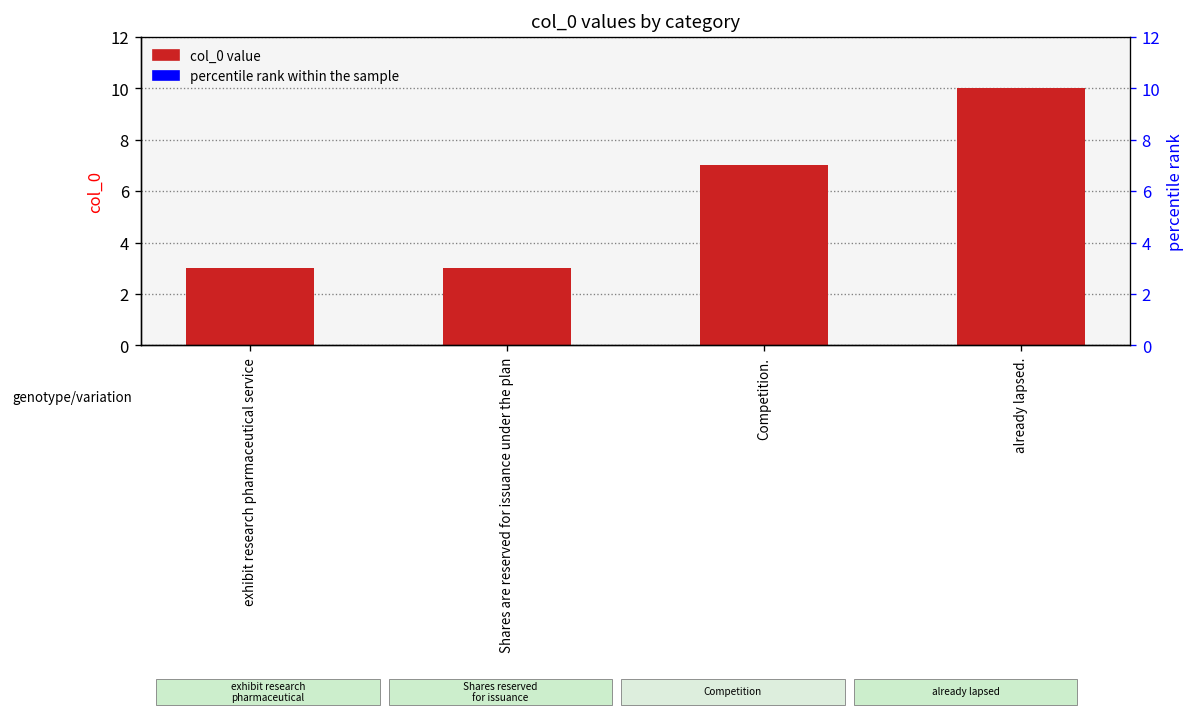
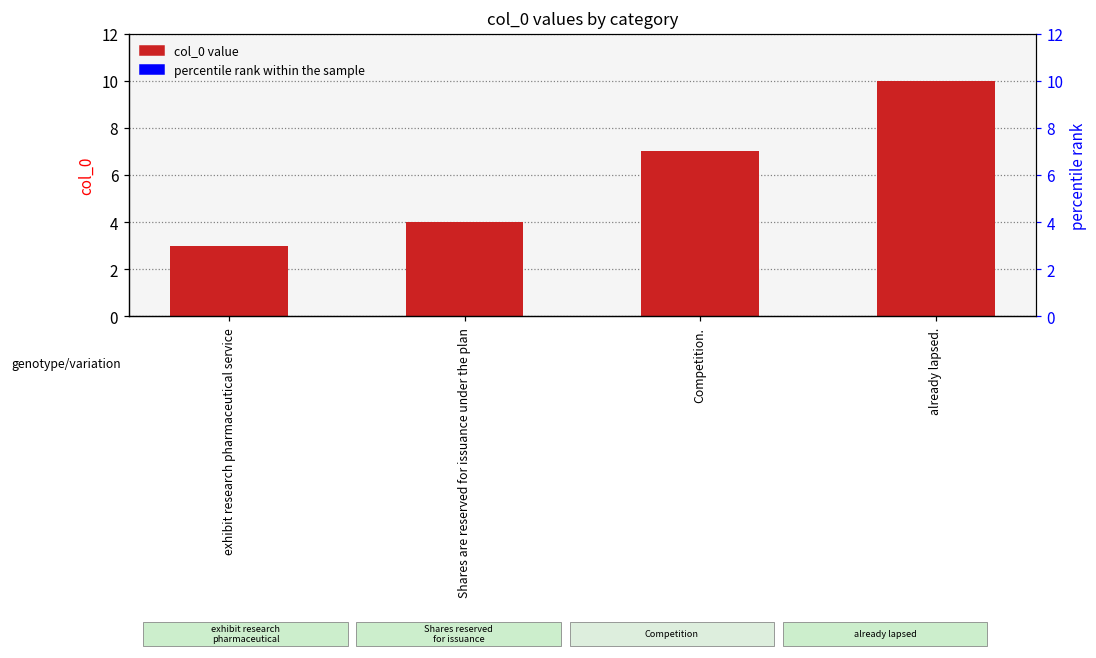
  {
    "exhibit research pharmaceutical service": 3,
-   "Shares are reserved for issuance under the plan": 3,
+   "Shares are reserved for issuance under the plan": 4,
    "Competition.": 7,
    "already lapsed.": 10
  }
